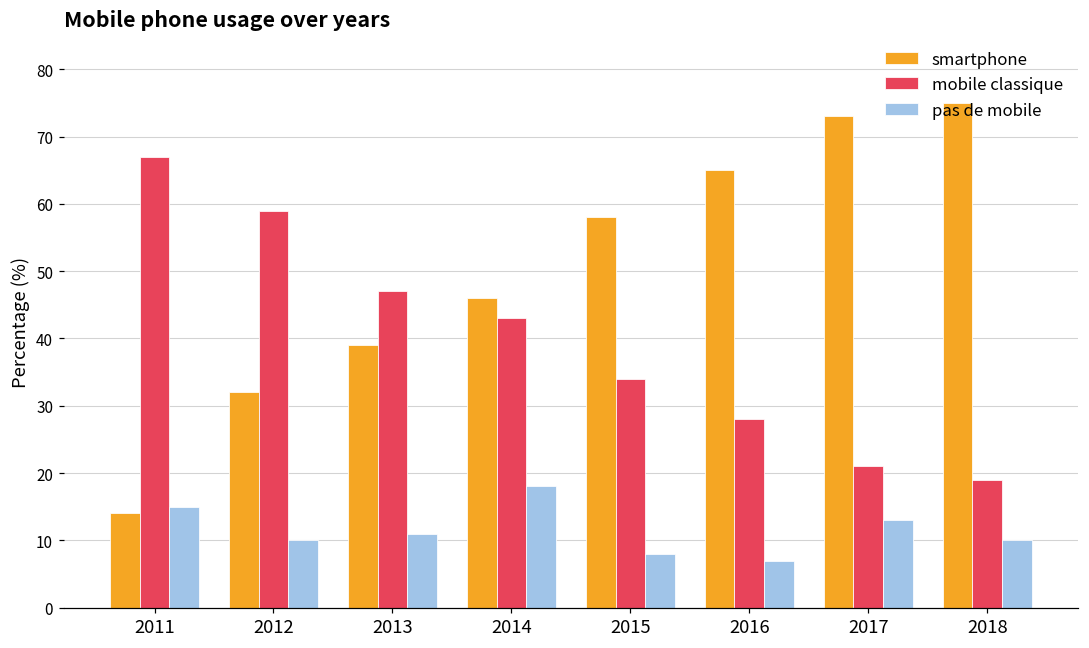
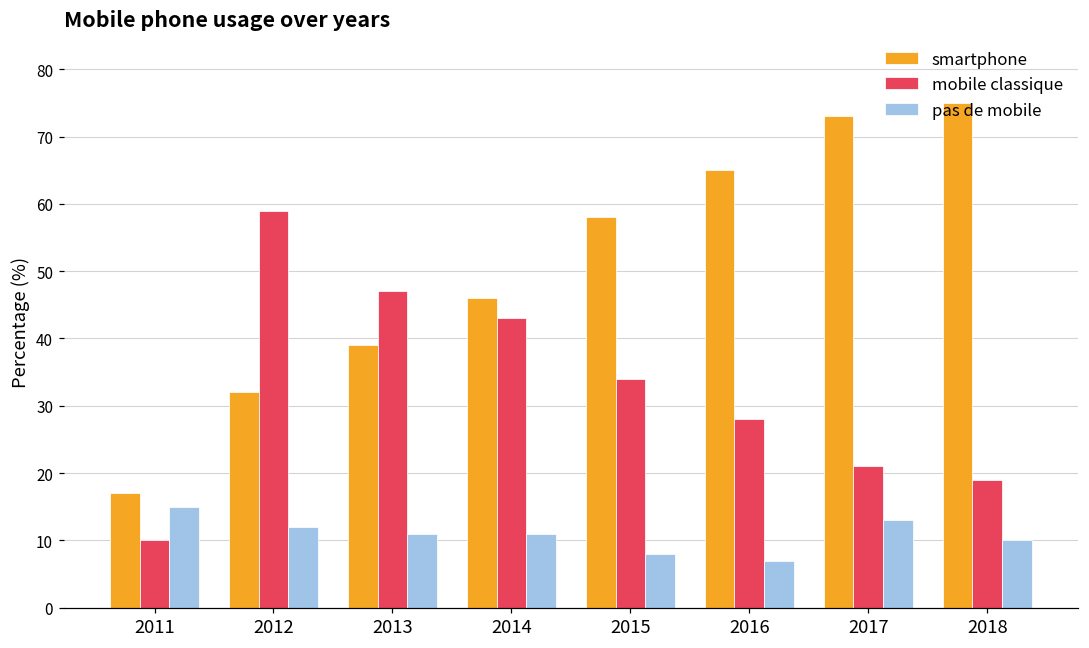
  {
    "smartphone": {
-     "2011": 14,
+     "2011": 17,
      "2012": 32,
      "2013": 39,
      "2014": 46,
      "2015": 58,
      "2016": 65,
      "2017": 73,
      "2018": 75
    },
    "mobile classique": {
-     "2011": 67,
+     "2011": 10,
      "2012": 59,
      "2013": 47,
      "2014": 43,
      "2015": 34,
      "2016": 28,
      "2017": 21,
      "2018": 19
    },
    "pas de mobile": {
      "2011": 15,
-     "2012": 10,
+     "2012": 12,
      "2013": 11,
-     "2014": 18,
+     "2014": 11,
      "2015": 8,
      "2016": 7,
      "2017": 13,
      "2018": 10
    }
  }
